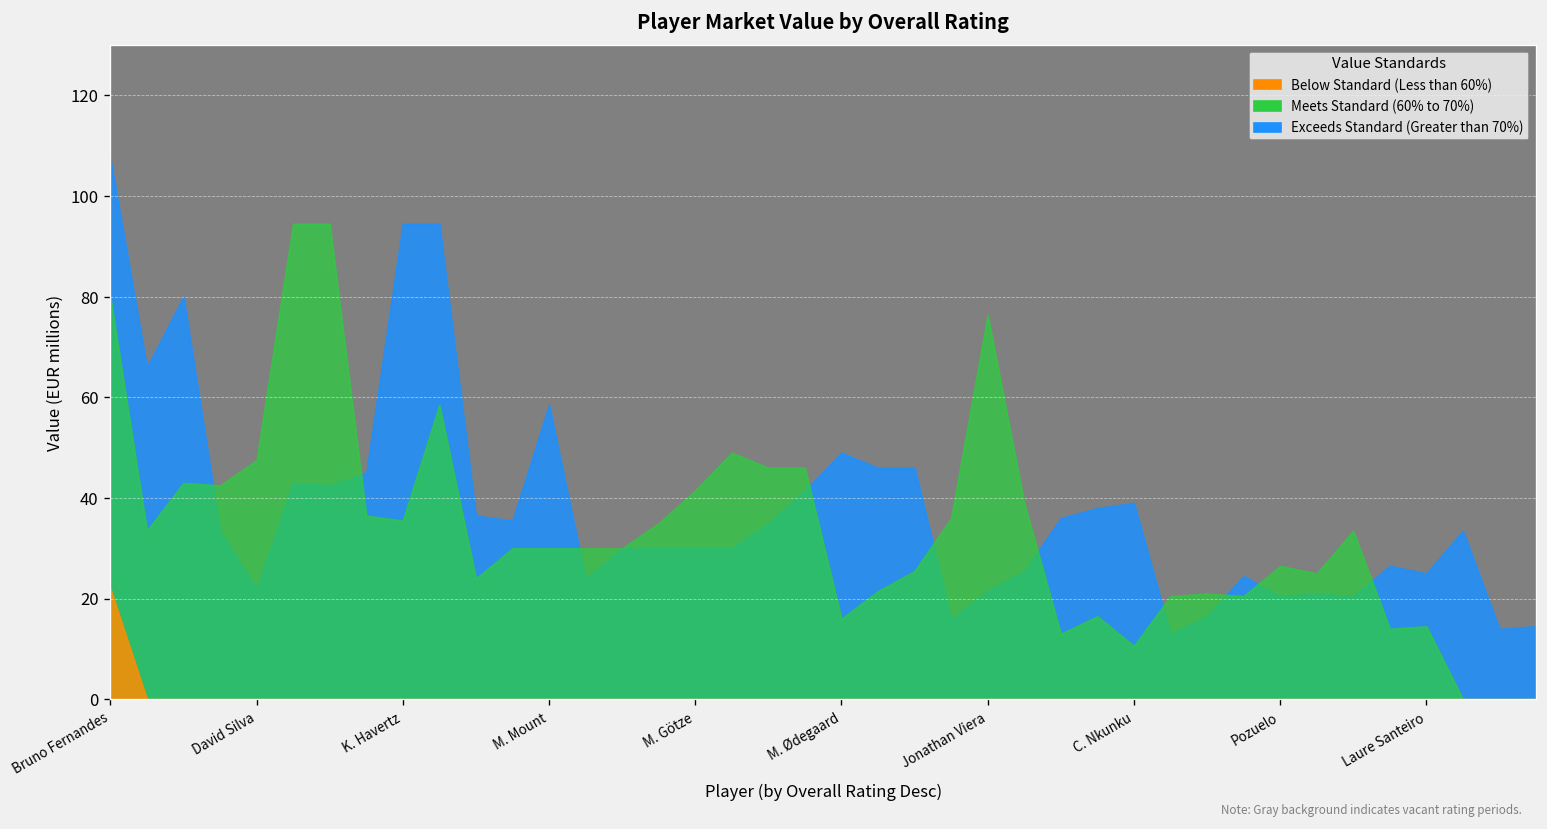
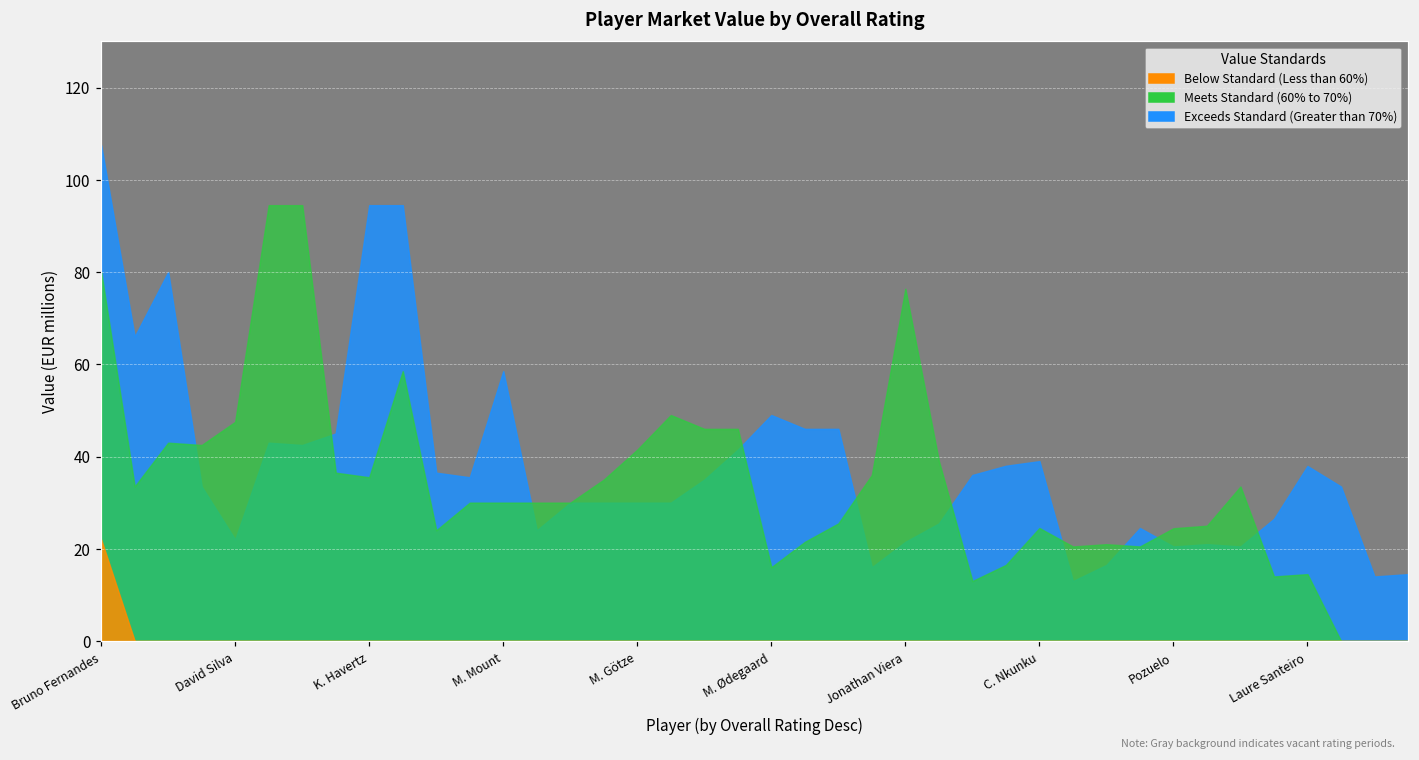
  {
    "Exceeds Standard (Greater than 70%)": {
      "Bruno Fernandes": 108,
      "David Silva": 22,
      "K. Havertz": 95,
      "M. Mount": 59,
      "M. Götze": 30,
      "M. Ødegaard": 49,
      "Jonathan Viera": 22,
      "C. Nkunku": 39,
      "Pozuelo": 21,
-     "Laure Santeiro": 25
+     "Laure Santeiro": 38
    },
    "Meets Standard (60% to 70%)": {
      "Bruno Fernandes": 80,
      "David Silva": 48,
      "K. Havertz": 36,
      "M. Mount": 30,
      "M. Götze": 42,
      "M. Ødegaard": 16,
      "Jonathan Viera": 76,
-     "C. Nkunku": 11,
-     "Pozuelo": 27,
+     "C. Nkunku": 25,
+     "Pozuelo": 24,
      "Laure Santeiro": 15
    },
    "Below Standard (Less than 60%)": {
      "Bruno Fernandes": 22,
      "David Silva": 0,
      "K. Havertz": 0,
      "M. Mount": 0,
      "M. Götze": 0,
      "M. Ødegaard": 0,
      "Jonathan Viera": 0,
      "C. Nkunku": 0,
      "Pozuelo": 0,
      "Laure Santeiro": 0
    }
  }
